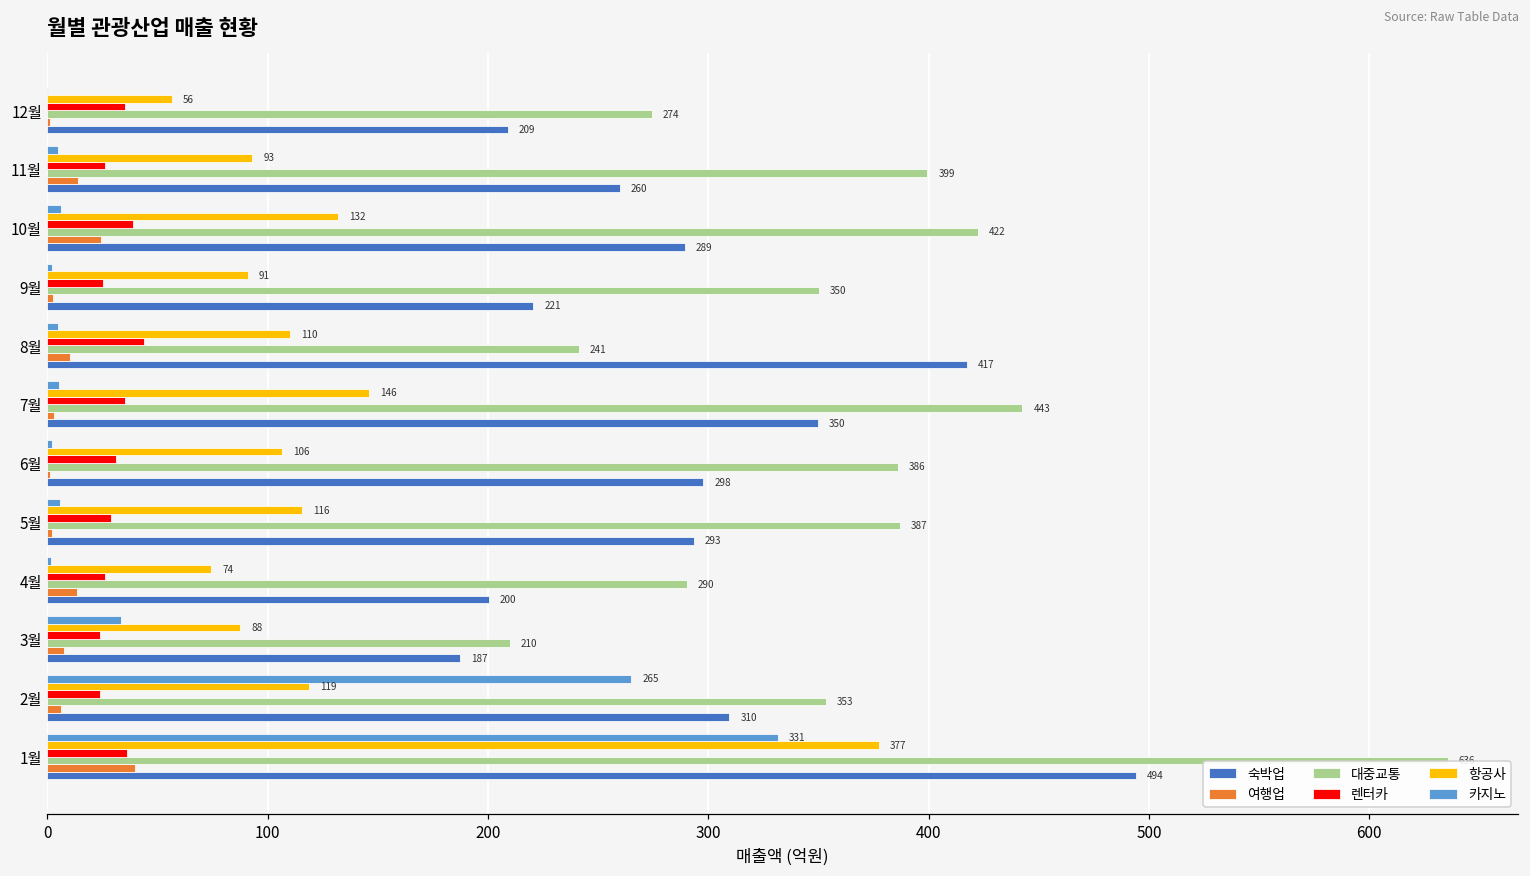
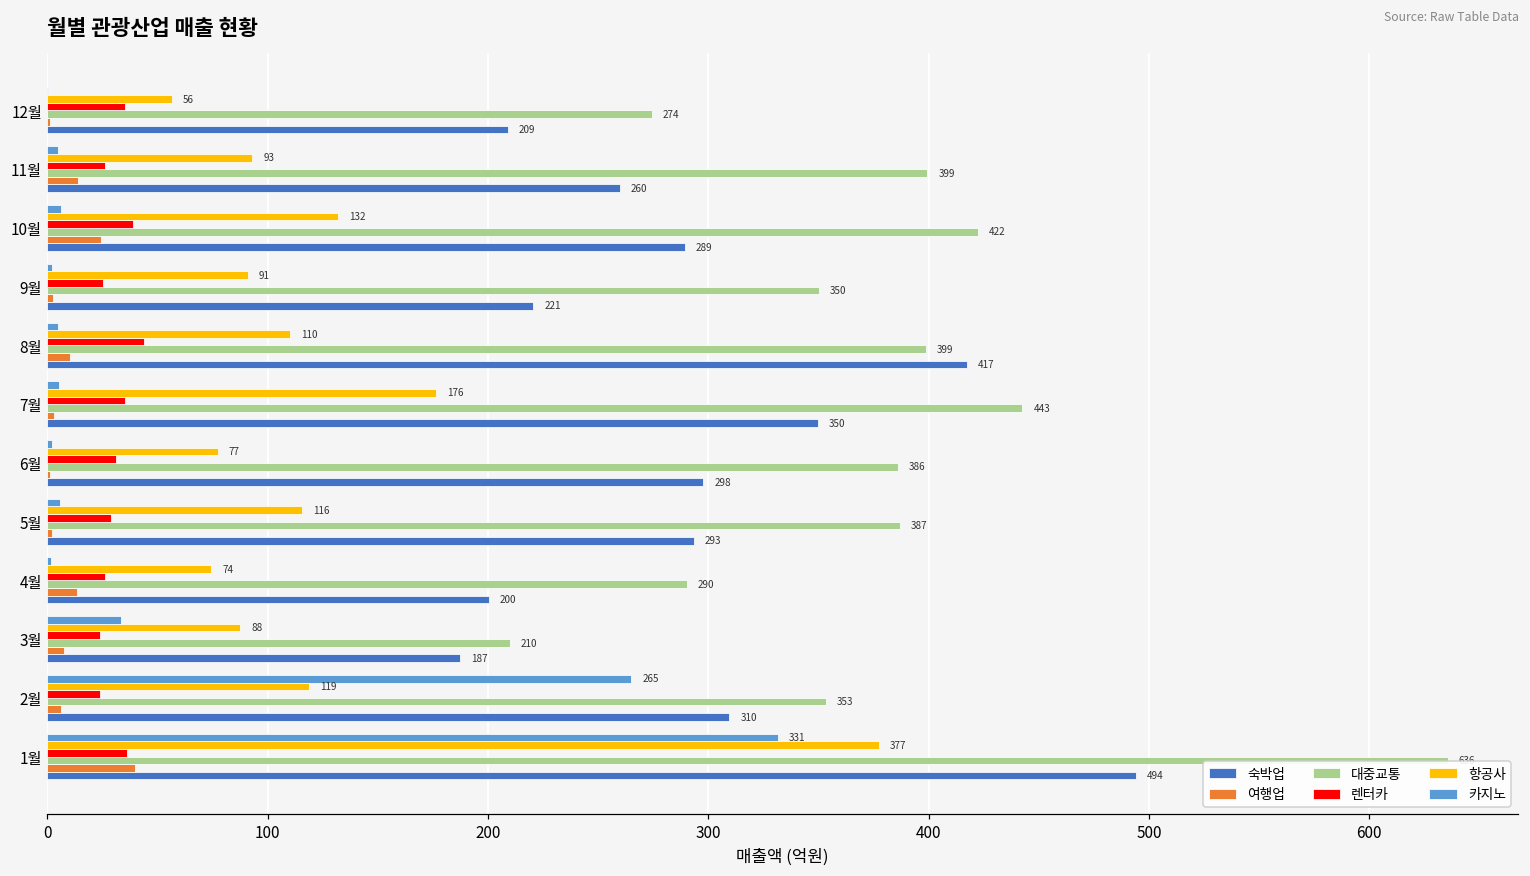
  {
    "여행업": {
      "12월": 1,
      "11월": 14,
      "10월": 24,
      "9월": 2,
      "8월": 10,
      "7월": 3,
      "6월": 1,
      "5월": 2,
      "4월": 14,
      "3월": 7,
      "2월": 6,
      "1월": 40
    },
    "대중교통": {
      "12월": 274,
      "11월": 399,
      "10월": 422,
      "9월": 350,
-     "8월": 241,
+     "8월": 399,
      "7월": 443,
      "6월": 386,
      "5월": 387,
      "4월": 290,
      "3월": 210,
      "2월": 353
    },
    "렌터카": {
      "12월": 35,
      "11월": 26,
      "10월": 39,
      "9월": 25,
      "8월": 44,
      "7월": 35,
      "6월": 31,
      "5월": 29,
      "4월": 26,
      "3월": 24,
      "2월": 24,
      "1월": 36
    },
    "항공사": {
      "12월": 56,
      "11월": 93,
      "10월": 132,
      "9월": 91,
      "8월": 110,
-     "7월": 146,
-     "6월": 106,
+     "7월": 176,
+     "6월": 77,
      "5월": 116,
      "4월": 74,
      "3월": 88,
      "2월": 119,
      "1월": 377
    }
  }
